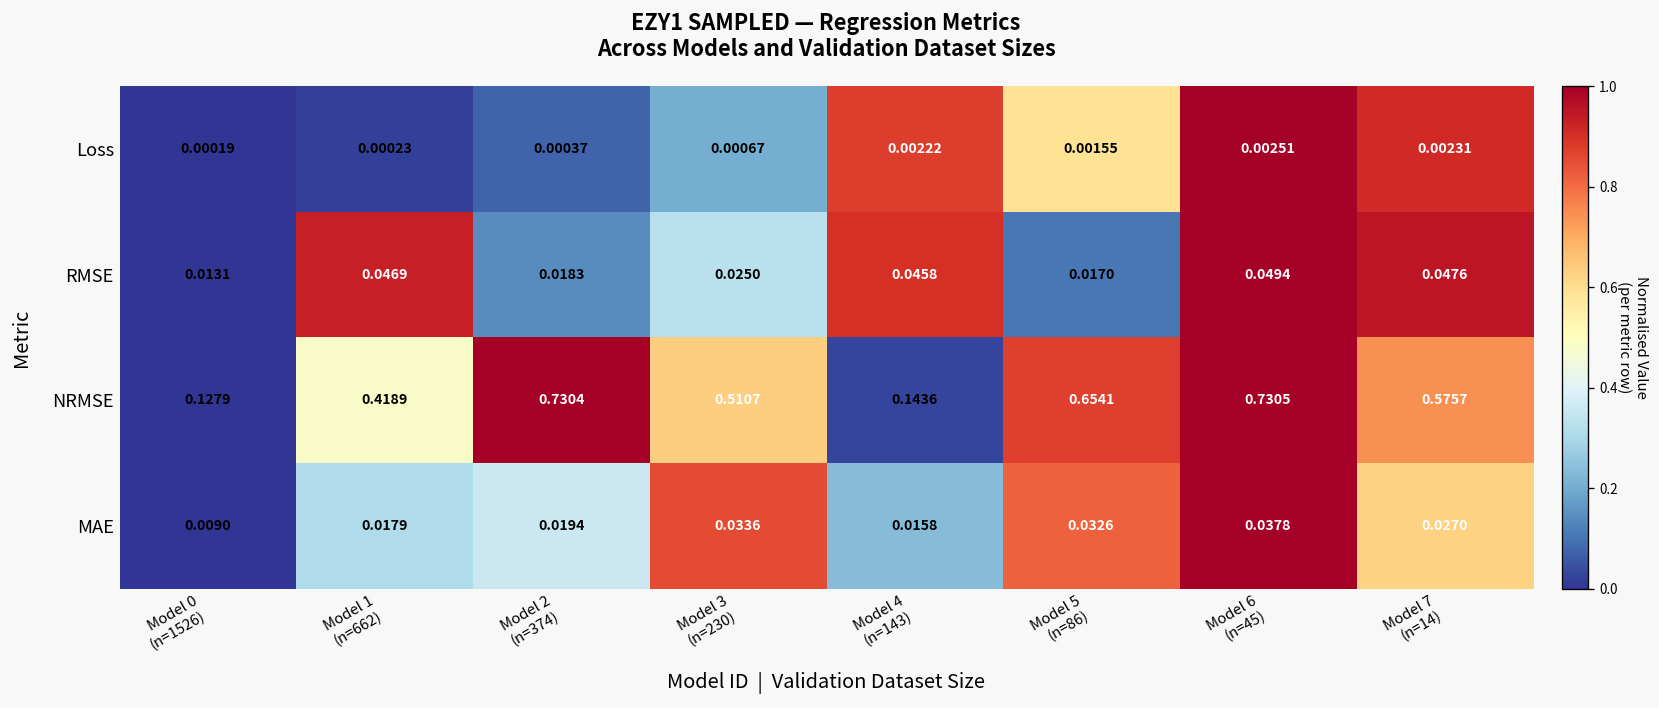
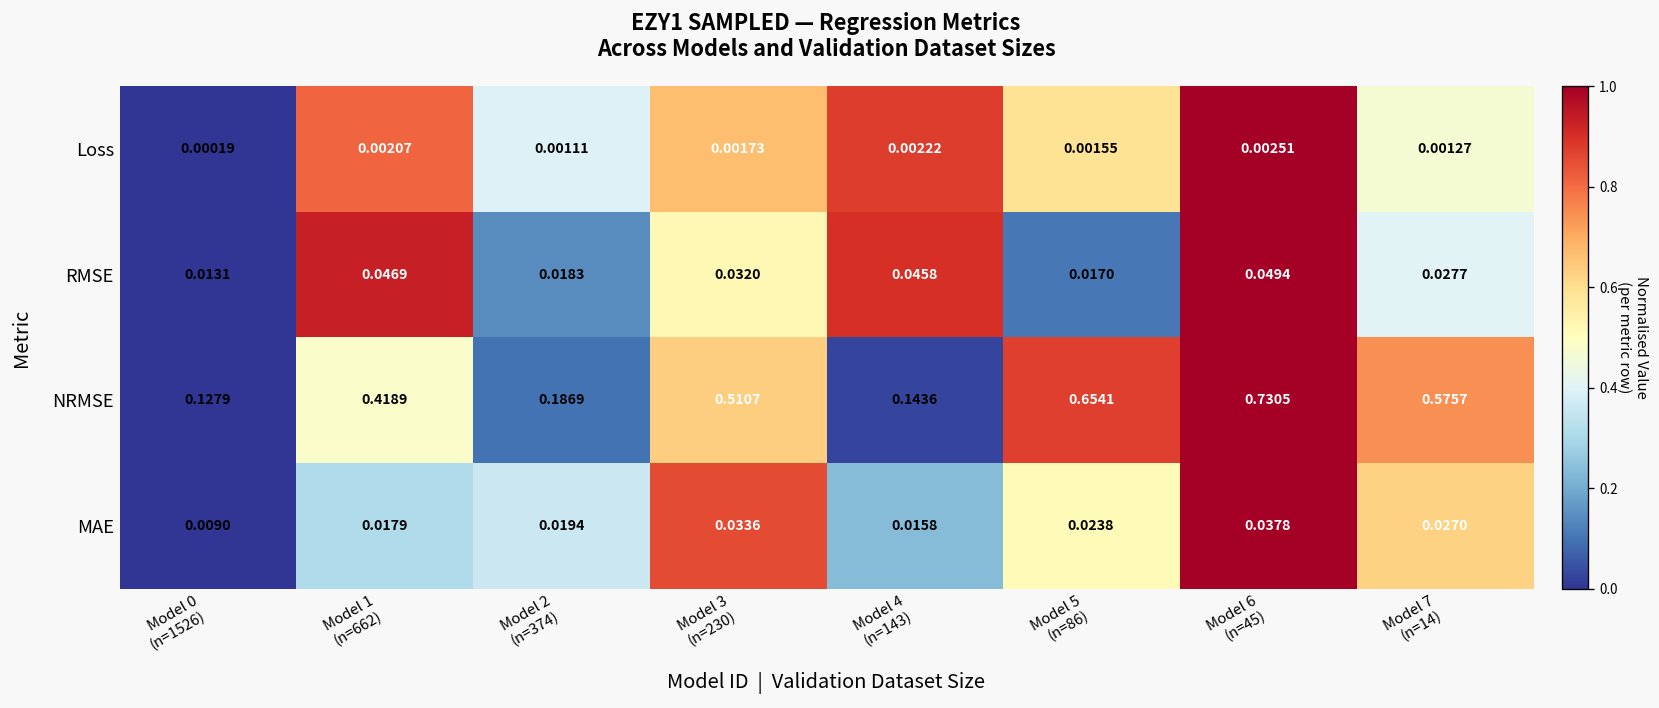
  {
    "Loss": {
      "Model 0 (n=1526)": 0.00019,
-     "Model 1 (n=662)": 0.00023,
-     "Model 2 (n=374)": 0.00037,
-     "Model 3 (n=230)": 0.00067,
+     "Model 1 (n=662)": 0.00207,
+     "Model 2 (n=374)": 0.00111,
+     "Model 3 (n=230)": 0.00173,
      "Model 4 (n=143)": 0.00222,
      "Model 5 (n=86)": 0.00155,
      "Model 6 (n=45)": 0.00251,
-     "Model 7 (n=14)": 0.00231
+     "Model 7 (n=14)": 0.00127
    },
    "RMSE": {
      "Model 0 (n=1526)": 0.0131,
      "Model 1 (n=662)": 0.0469,
      "Model 2 (n=374)": 0.0183,
-     "Model 3 (n=230)": 0.0250,
+     "Model 3 (n=230)": 0.0320,
      "Model 4 (n=143)": 0.0458,
      "Model 5 (n=86)": 0.0170,
      "Model 6 (n=45)": 0.0494,
-     "Model 7 (n=14)": 0.0476
+     "Model 7 (n=14)": 0.0277
    },
    "NRMSE": {
      "Model 0 (n=1526)": 0.1279,
      "Model 1 (n=662)": 0.4189,
-     "Model 2 (n=374)": 0.7304,
+     "Model 2 (n=374)": 0.1869,
      "Model 3 (n=230)": 0.5107,
      "Model 4 (n=143)": 0.1436,
      "Model 5 (n=86)": 0.6541,
      "Model 6 (n=45)": 0.7305,
      "Model 7 (n=14)": 0.5757
    },
    "MAE": {
      "Model 0 (n=1526)": 0.0090,
      "Model 1 (n=662)": 0.0179,
      "Model 2 (n=374)": 0.0194,
      "Model 3 (n=230)": 0.0336,
      "Model 4 (n=143)": 0.0158,
-     "Model 5 (n=86)": 0.0326,
+     "Model 5 (n=86)": 0.0238,
      "Model 6 (n=45)": 0.0378,
      "Model 7 (n=14)": 0.0270
    }
  }
